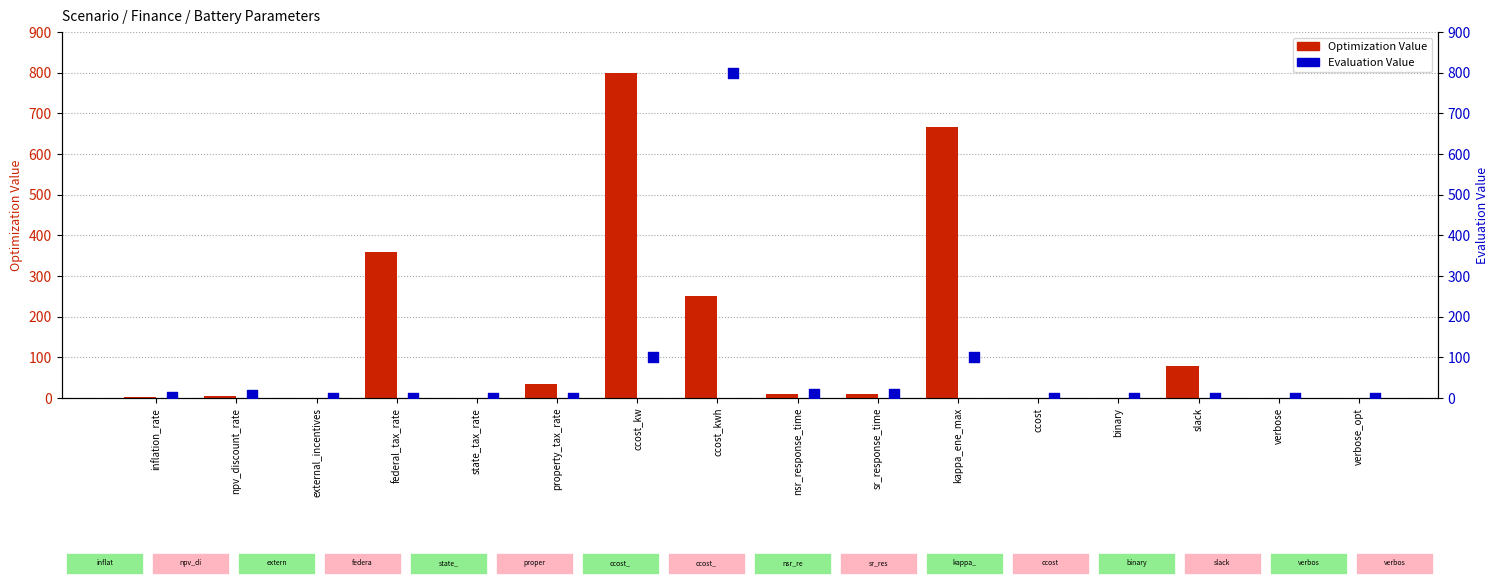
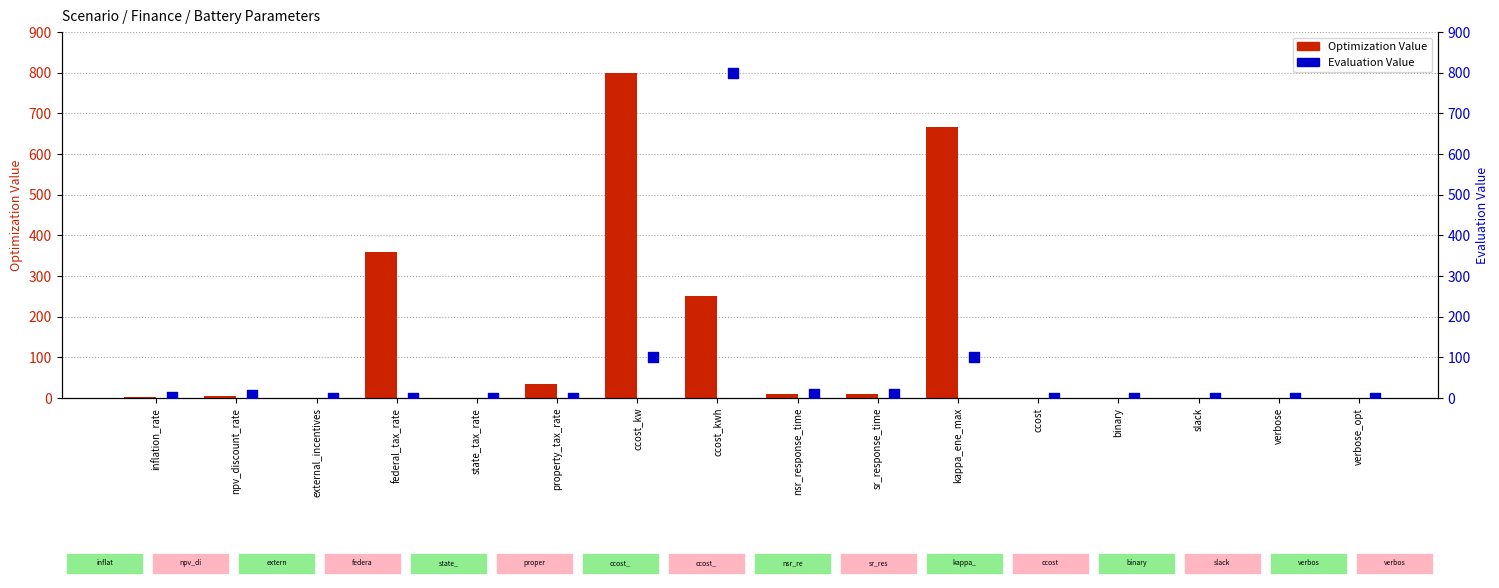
  {
    "Optimization Value": {
      "external_incentives": 0,
      "federal_tax_rate": 360,
      "state_tax_rate": 0,
      "property_tax_rate": 30,
      "ccost_kw": 800,
      "ccost_kwh": 250,
      "nsr_response_time": 10,
      "sr_response_time": 10,
      "kappa_ene_max": 670,
      "ccost": 0,
-     "slack": 80,
+     "slack": 0,
      "verbose_opt": 0
    }
  }
